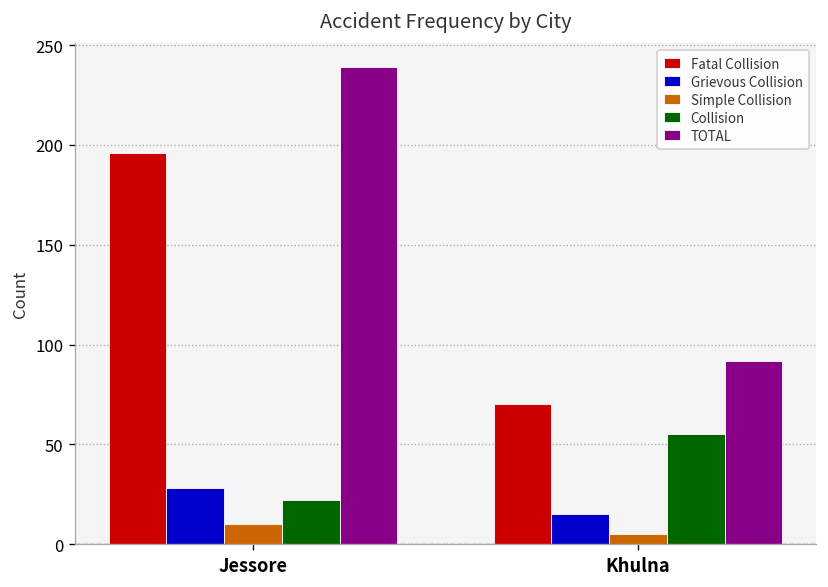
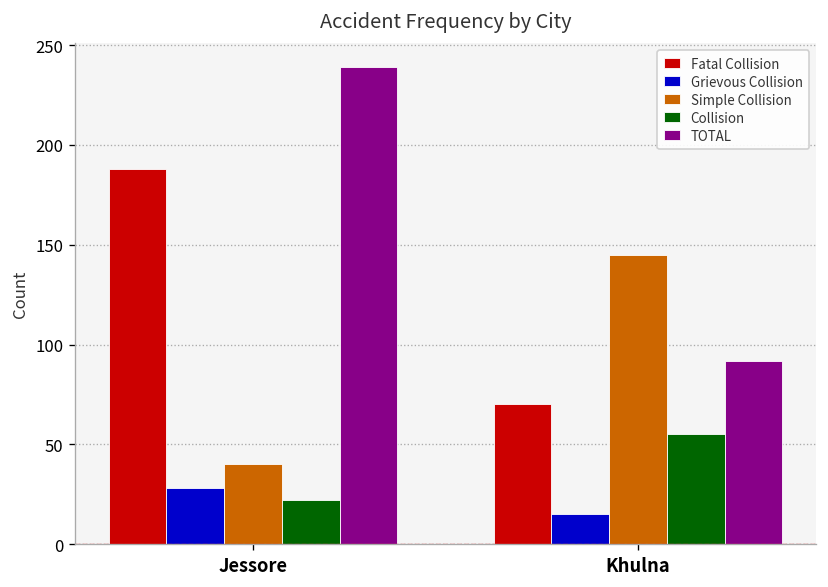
  {
    "Fatal Collision": {
-     "Jessore": 196,
+     "Jessore": 188,
      "Khulna": 70
    },
    "Grievous Collision": {
      "Jessore": 28,
      "Khulna": 15
    },
    "Simple Collision": {
-     "Jessore": 10,
-     "Khulna": 5
+     "Jessore": 40,
+     "Khulna": 145
    },
    "Collision": {
      "Jessore": 22,
      "Khulna": 55
    },
    "TOTAL": {
      "Jessore": 239,
      "Khulna": 92
    }
  }
